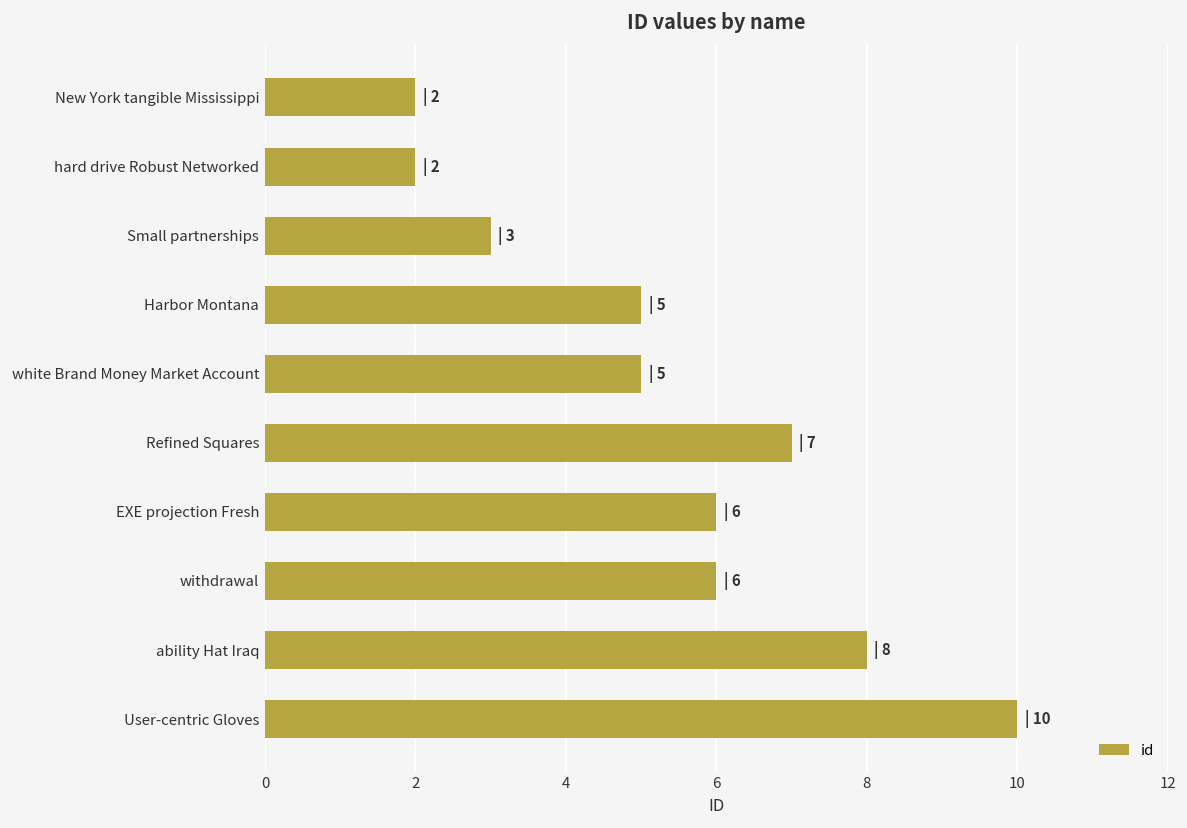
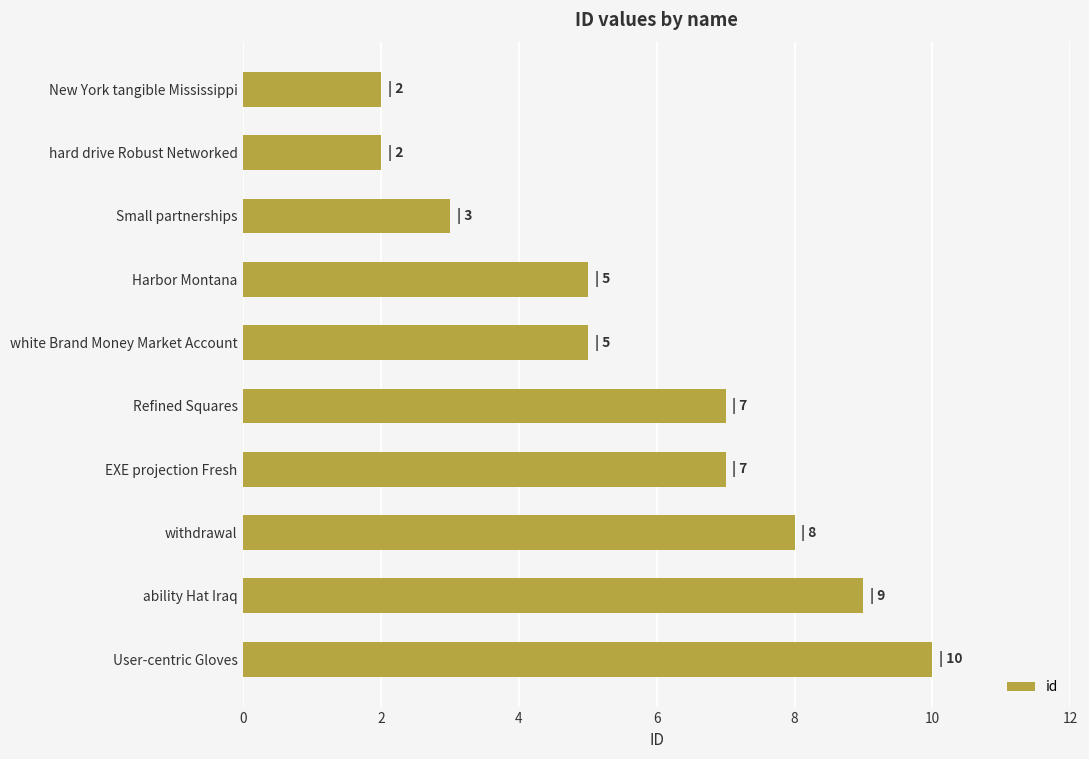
  {
    "New York tangible Mississippi": 2,
    "hard drive Robust Networked": 2,
    "Small partnerships": 3,
    "Harbor Montana": 5,
    "white Brand Money Market Account": 5,
    "Refined Squares": 7,
-   "EXE projection Fresh": 6,
-   "withdrawal": 6,
-   "ability Hat Iraq": 8,
+   "EXE projection Fresh": 7,
+   "withdrawal": 8,
+   "ability Hat Iraq": 9,
    "User-centric Gloves": 10
  }
